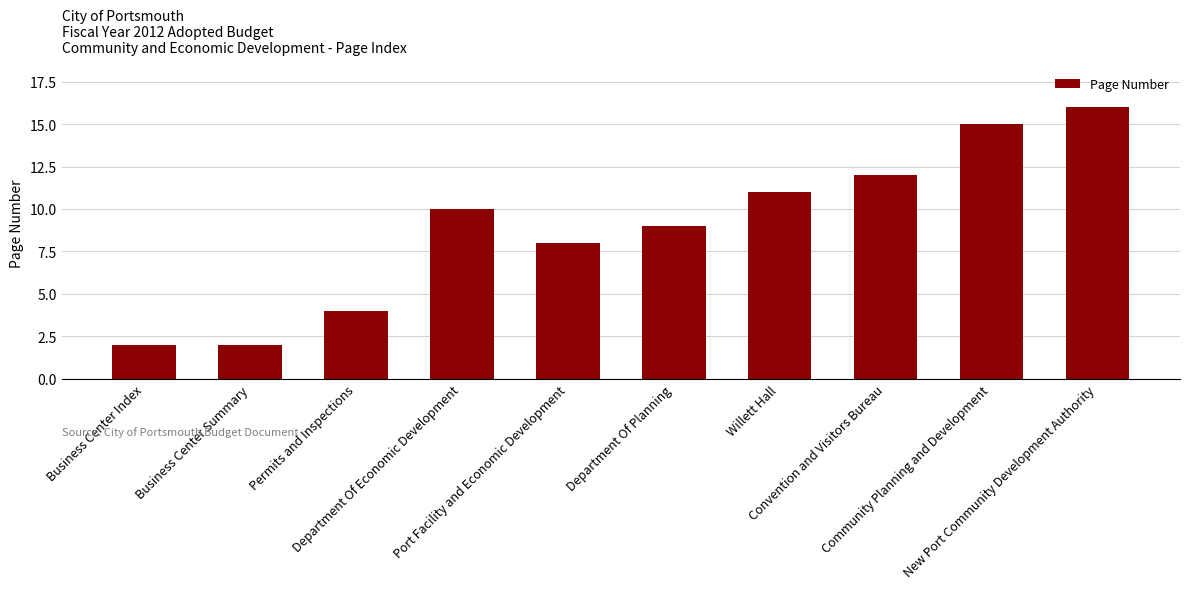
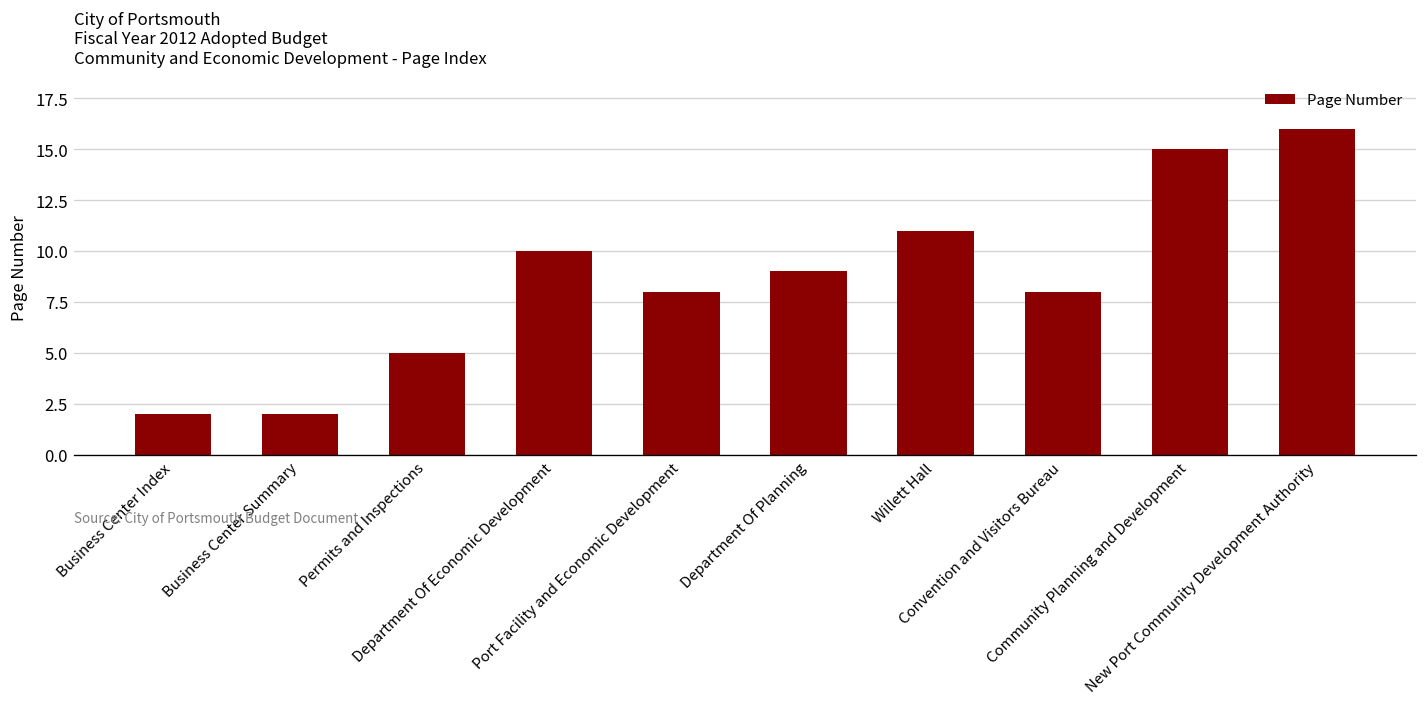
  {
    "Business Center Index": 2,
    "Business Center Summary": 2,
-   "Permits and Inspections": 4,
+   "Permits and Inspections": 5,
    "Department Of Economic Development": 10,
    "Port Facility and Economic Development": 8,
    "Department Of Planning": 9,
    "Willett Hall": 11,
-   "Convention and Visitors Bureau": 12,
+   "Convention and Visitors Bureau": 8,
    "Community Planning and Development": 15,
    "New Port Community Development Authority": 16
  }
